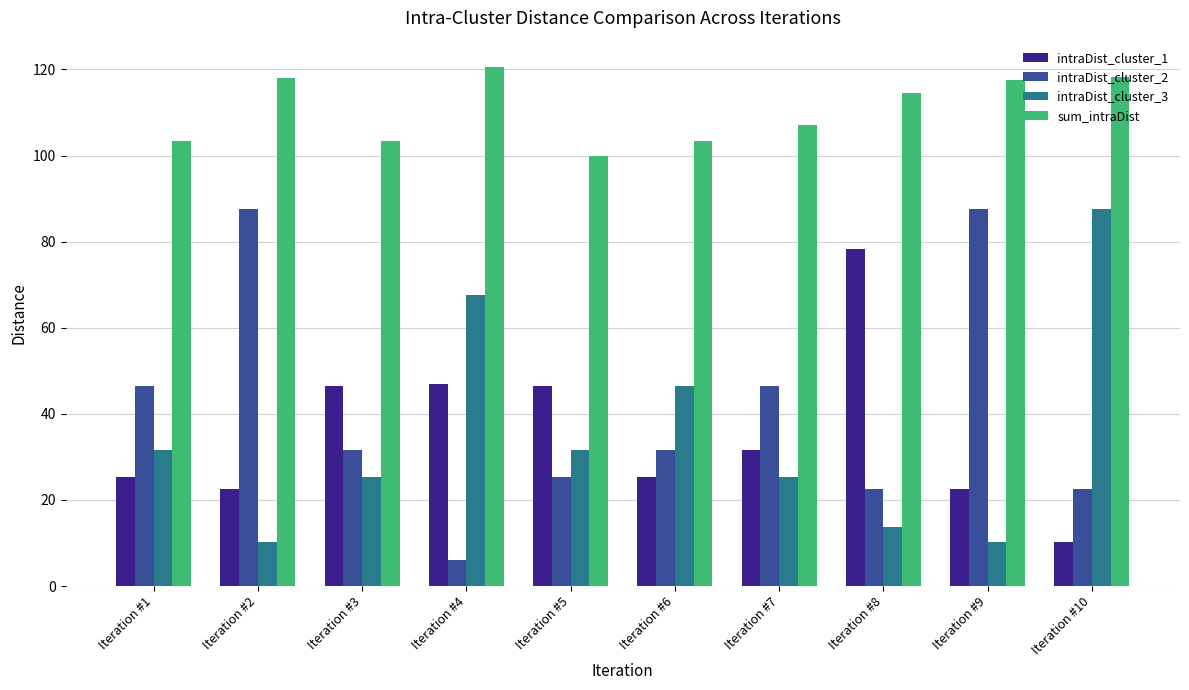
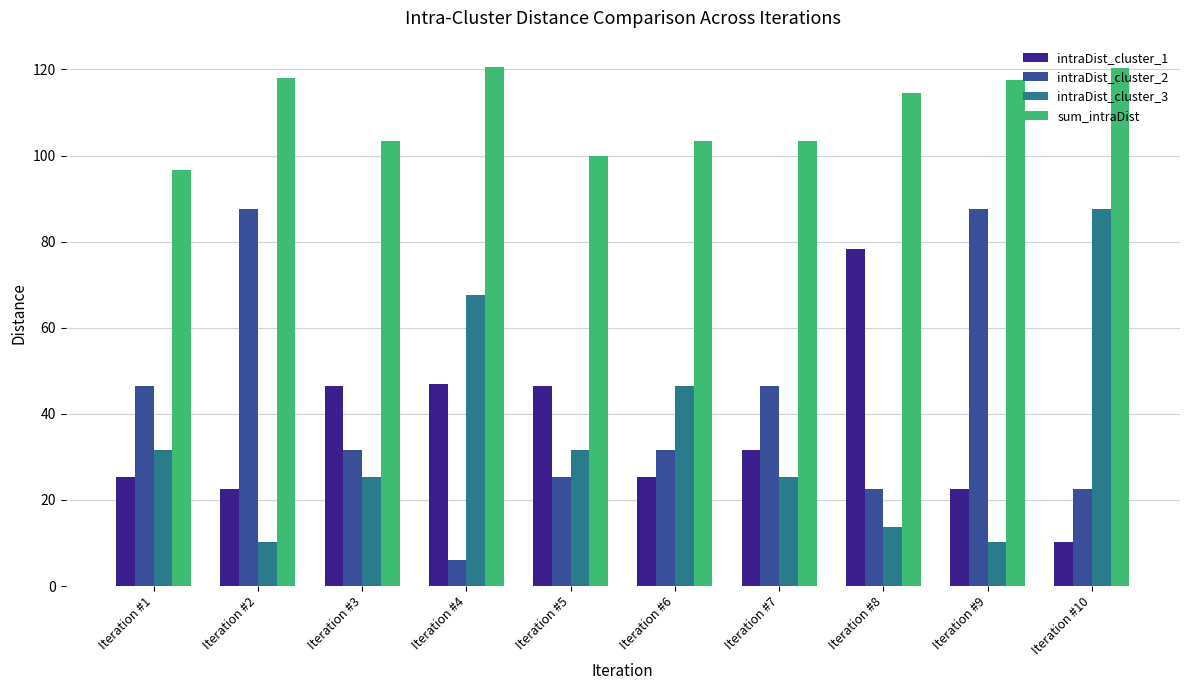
  {
    "sum_intraDist": {
-     "Iteration #1": 103,
+     "Iteration #1": 97,
      "Iteration #2": 118,
      "Iteration #3": 103,
      "Iteration #4": 121,
      "Iteration #5": 100,
      "Iteration #6": 103,
-     "Iteration #7": 107,
+     "Iteration #7": 103,
      "Iteration #8": 115,
      "Iteration #9": 118,
-     "Iteration #10": 118
+     "Iteration #10": 120
    }
  }
